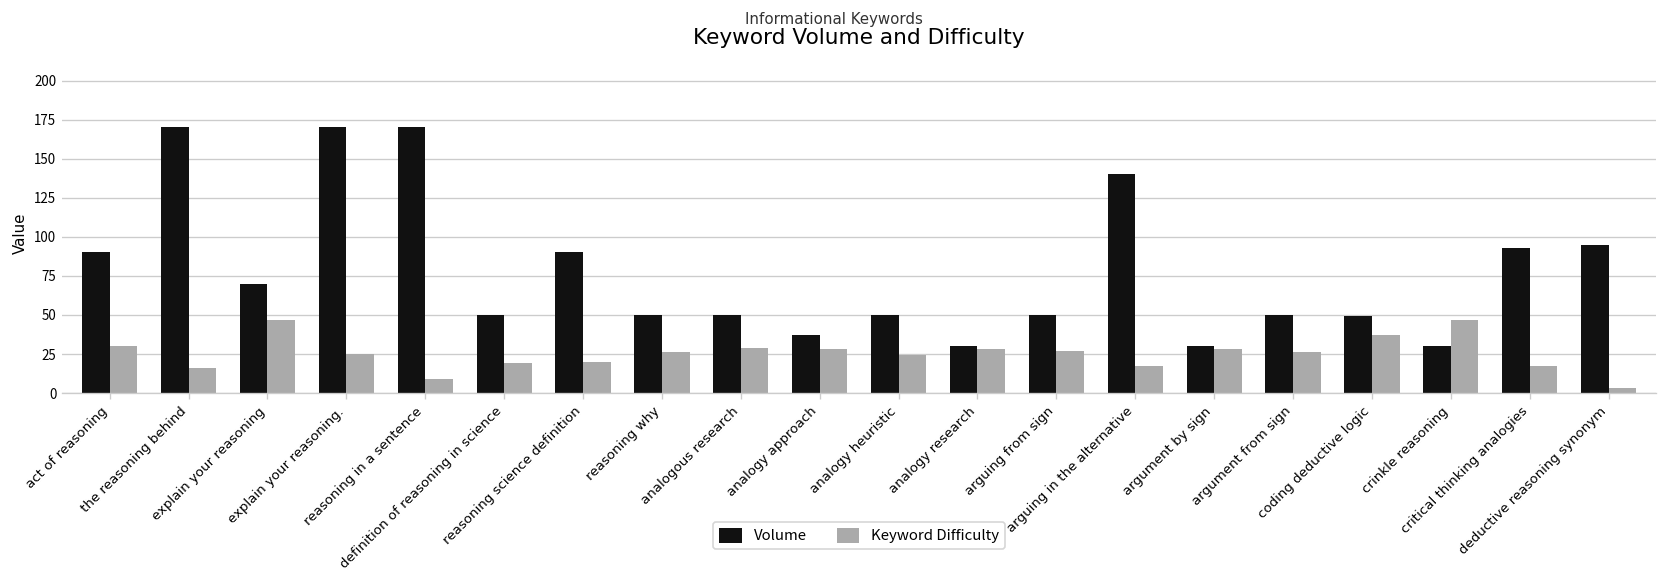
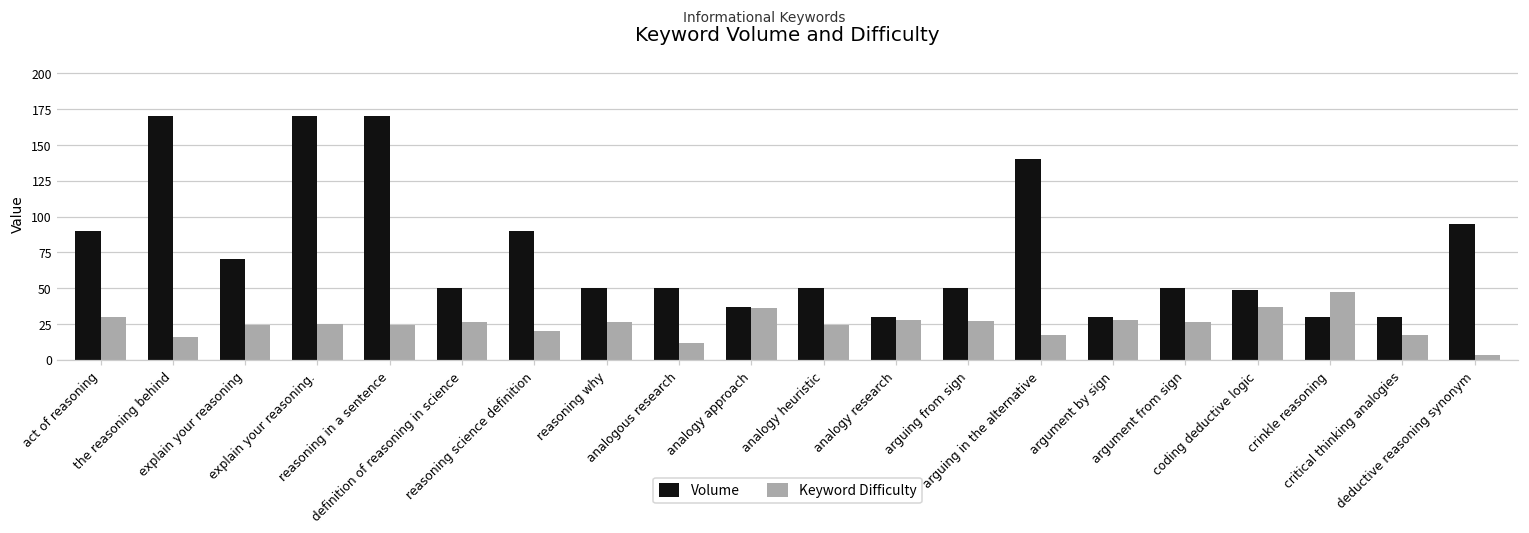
  {
    "Volume": {
      "act of reasoning": 90,
      "the reasoning behind": 170,
      "explain your reasoning": 70,
      "explain your reasoning.": 170,
      "reasoning in a sentence": 170,
      "definition of reasoning in science": 50,
      "reasoning science definition": 90,
      "reasoning why": 50,
      "analogous research": 50,
      "analogy approach": 37,
      "analogy heuristic": 50,
      "analogy research": 30,
      "arguing from sign": 50,
      "arguing in the alternative": 140,
      "argument by sign": 30,
      "argument from sign": 50,
      "coding deductive logic": 49,
      "crinkle reasoning": 30,
-     "critical thinking analogies": 93,
+     "critical thinking analogies": 30,
      "deductive reasoning synonym": 95
    },
    "Keyword Difficulty": {
      "act of reasoning": 30,
      "the reasoning behind": 16,
-     "explain your reasoning": 47,
+     "explain your reasoning": 24,
      "explain your reasoning.": 25,
-     "reasoning in a sentence": 9,
-     "definition of reasoning in science": 19,
+     "reasoning in a sentence": 24,
+     "definition of reasoning in science": 26,
      "reasoning science definition": 20,
      "reasoning why": 26,
-     "analogous research": 29,
-     "analogy approach": 28,
+     "analogous research": 12,
+     "analogy approach": 36,
      "analogy heuristic": 24,
      "analogy research": 28,
      "arguing from sign": 27,
      "arguing in the alternative": 17,
      "argument by sign": 28,
      "argument from sign": 26,
      "coding deductive logic": 37,
      "crinkle reasoning": 47,
      "critical thinking analogies": 17,
      "deductive reasoning synonym": 3
    }
  }
